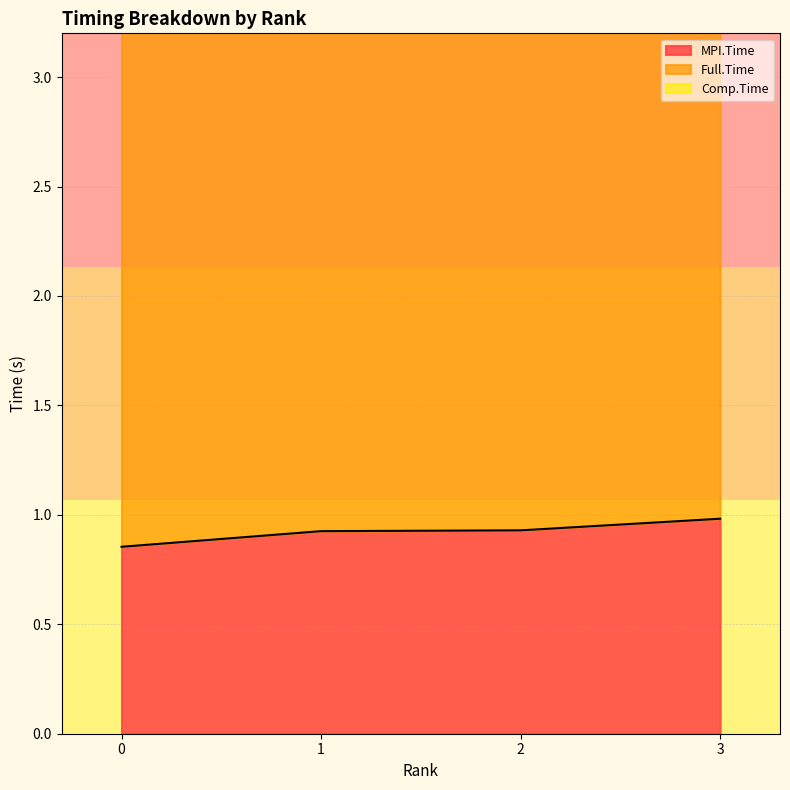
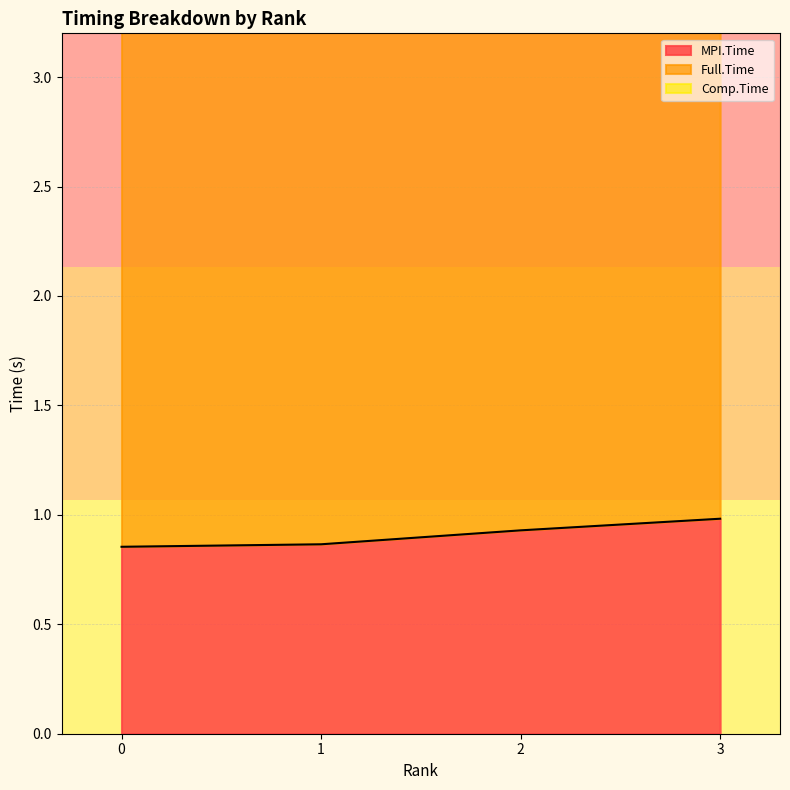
  {
    "MPI.Time": {
      "0": 0.85,
-     "1": 0.93,
+     "1": 0.87,
      "2": 0.93,
      "3": 0.98
    }
  }
